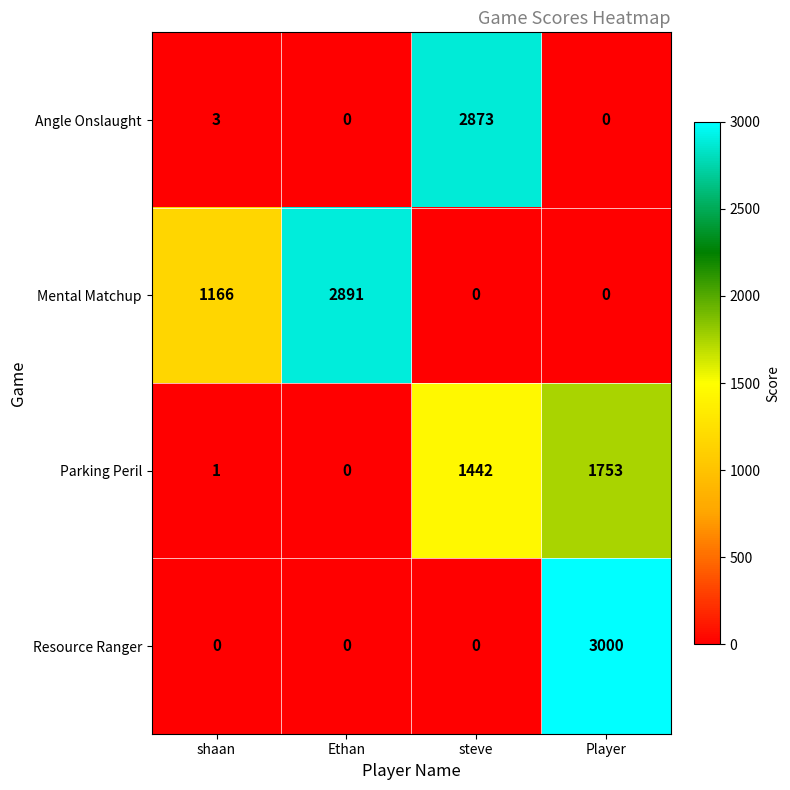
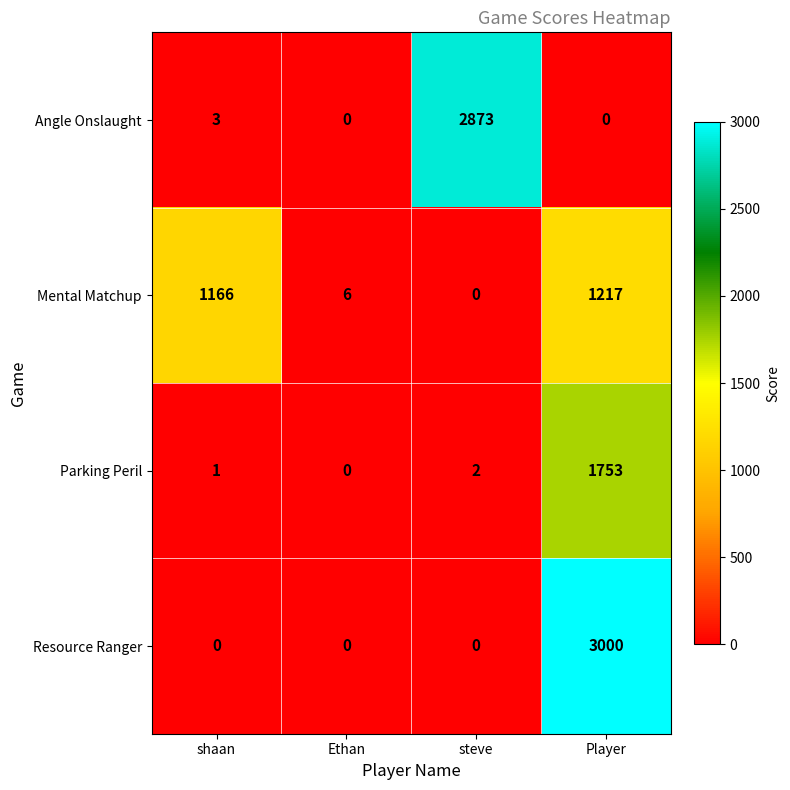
  {
    "Angle Onslaught": {
      "shaan": 3,
      "Ethan": 0,
      "steve": 2873,
      "Player": 0
    },
    "Mental Matchup": {
      "shaan": 1166,
-     "Ethan": 2891,
+     "Ethan": 6,
      "steve": 0,
-     "Player": 0
+     "Player": 1217
    },
    "Parking Peril": {
      "shaan": 1,
      "Ethan": 0,
-     "steve": 1442,
+     "steve": 2,
      "Player": 1753
    },
    "Resource Ranger": {
      "shaan": 0,
      "Ethan": 0,
      "steve": 0,
      "Player": 3000
    }
  }
